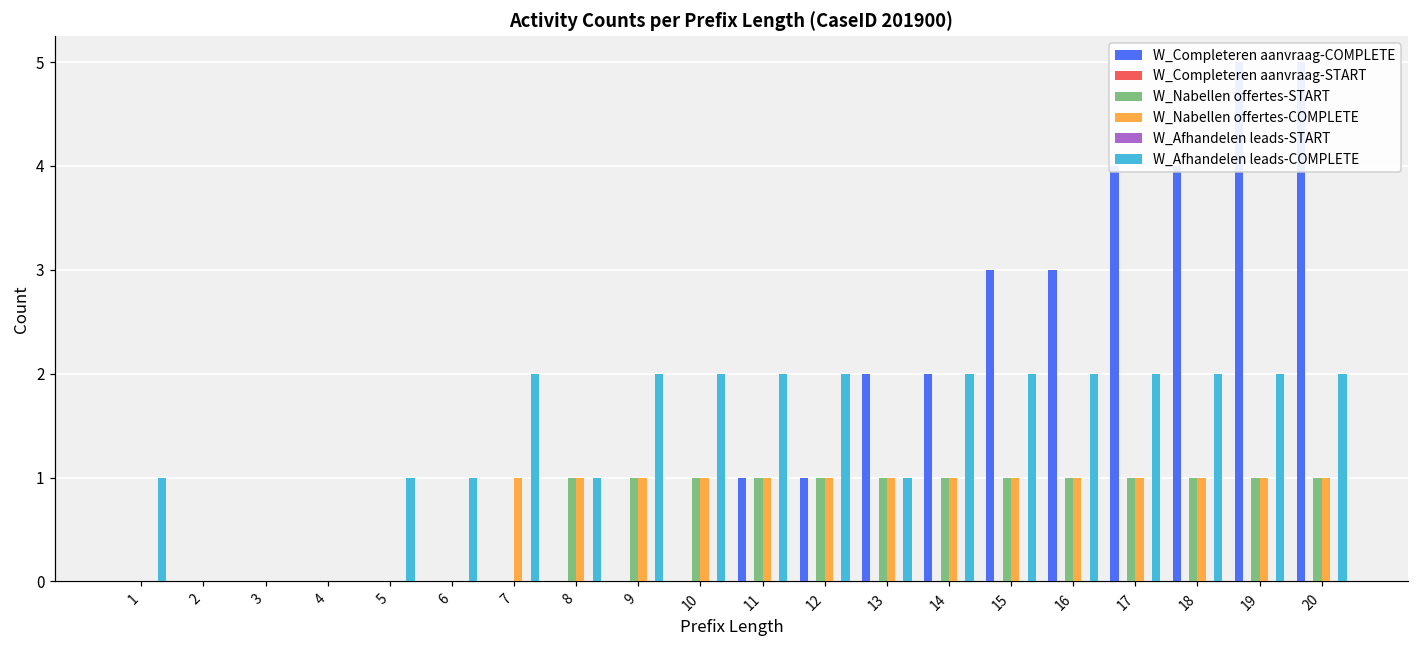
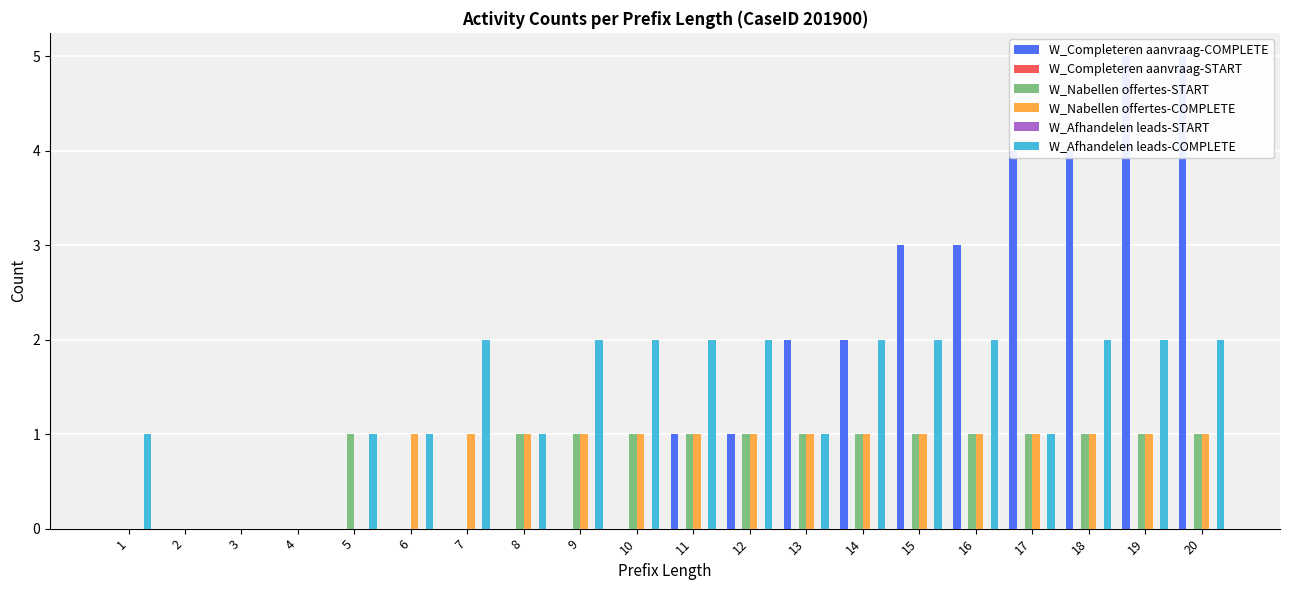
  {
    "W_Completeren aanvraag-COMPLETE": {
      "1": 0,
      "2": 0,
      "3": 0,
      "4": 0,
      "5": 0,
      "6": 0,
      "7": 0,
      "8": 0,
      "9": 0,
      "10": 0,
      "11": 1,
      "12": 1,
      "13": 2,
      "14": 2,
      "15": 3,
      "16": 3
    },
    "W_Completeren aanvraag-START": {
      "1": 0,
      "2": 0,
      "3": 0,
      "4": 0,
      "5": 0,
      "6": 0,
      "7": 0,
      "8": 0,
      "9": 0,
      "10": 0,
      "11": 0,
      "12": 0,
      "13": 0,
      "14": 0,
      "15": 0,
      "16": 0,
      "17": 0,
      "18": 0,
      "19": 0,
      "20": 0
    },
    "W_Nabellen offertes-START": {
      "1": 0,
      "2": 0,
      "3": 0,
      "4": 0,
-     "5": 0,
+     "5": 1,
      "6": 0,
      "7": 0,
      "8": 1,
      "9": 1,
      "10": 1,
      "11": 1,
      "12": 1,
      "13": 1,
      "14": 1,
      "15": 1,
      "16": 1,
      "17": 1,
      "18": 1,
      "19": 1,
      "20": 1
    },
    "W_Nabellen offertes-COMPLETE": {
      "1": 0,
      "2": 0,
      "3": 0,
      "4": 0,
      "5": 0,
-     "6": 0,
+     "6": 1,
      "7": 1,
      "8": 1,
      "9": 1,
      "10": 1,
      "11": 1,
      "12": 1,
      "13": 1,
      "14": 1,
      "15": 1,
      "16": 1,
      "17": 1,
      "18": 1,
      "19": 1,
      "20": 1
    },
    "W_Afhandelen leads-START": {
      "1": 0,
      "2": 0,
      "3": 0,
      "4": 0,
      "5": 0,
      "6": 0,
      "7": 0,
      "8": 0,
      "9": 0,
      "10": 0,
      "11": 0,
      "12": 0,
      "13": 0,
      "14": 0,
      "15": 0,
      "16": 0,
      "17": 0,
      "18": 0,
      "19": 0,
      "20": 0
    },
    "W_Afhandelen leads-COMPLETE": {
      "1": 1,
      "2": 0,
      "3": 0,
      "4": 0,
      "5": 1,
      "6": 1,
      "7": 2,
      "8": 1,
      "9": 2,
      "10": 2,
      "11": 2,
      "12": 2,
      "13": 1,
      "14": 2,
      "15": 2,
      "16": 2,
-     "17": 2,
+     "17": 1,
      "18": 2,
      "19": 2,
      "20": 2
    }
  }
